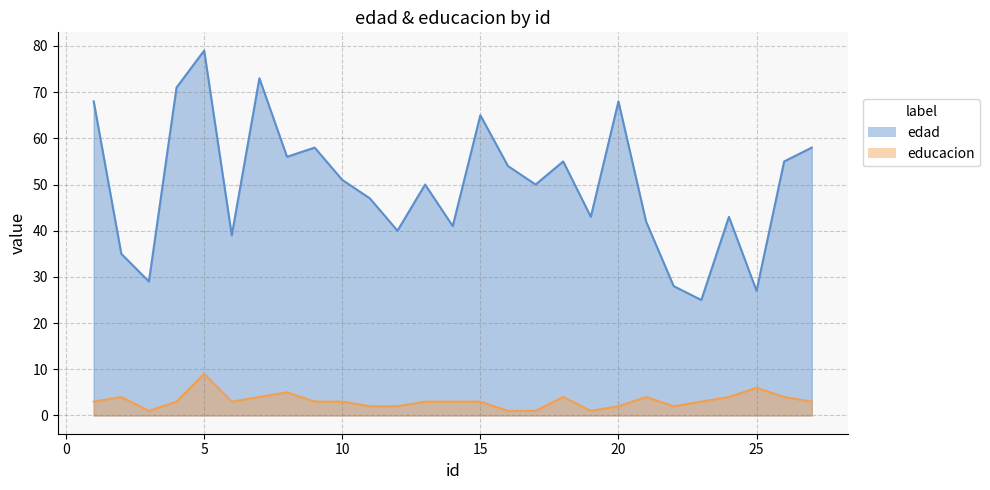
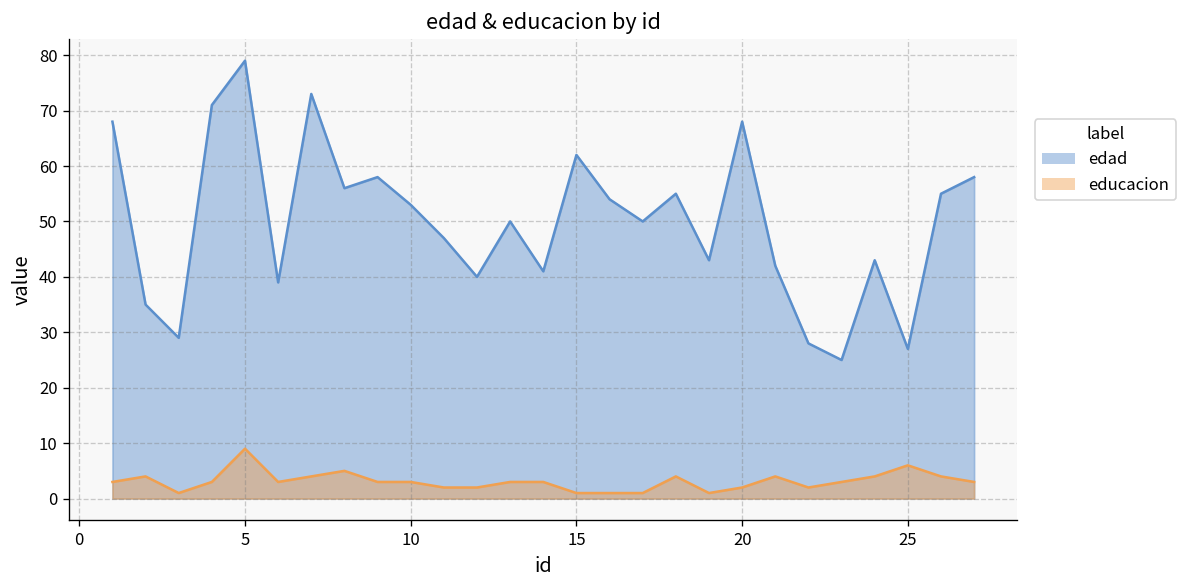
  {
    "edad": {
      "5": 79,
-     "10": 51,
-     "15": 65,
+     "10": 53,
+     "15": 62,
      "20": 68,
      "25": 27
    },
    "educacion": {
      "5": 9,
      "10": 3,
-     "15": 3,
+     "15": 1,
      "20": 2,
      "25": 6
    }
  }
